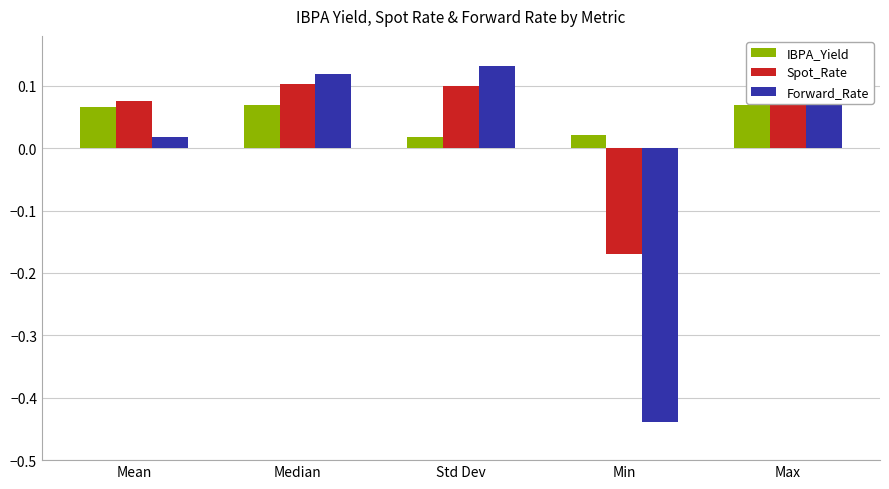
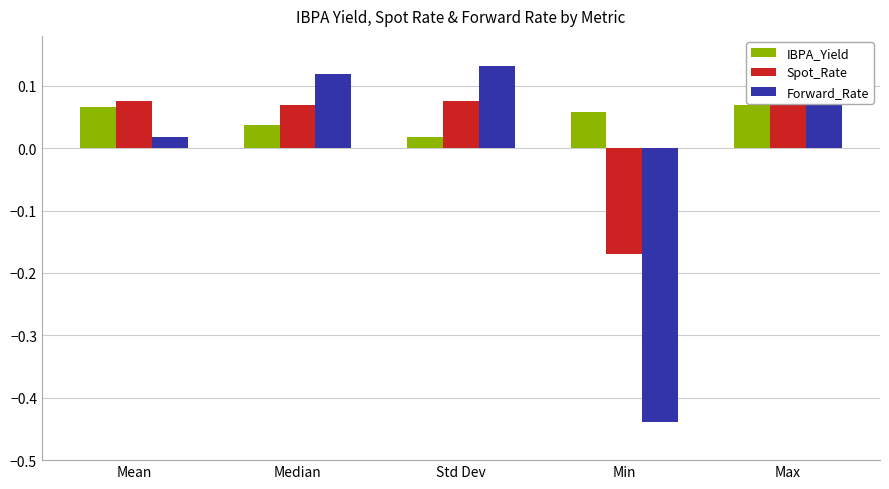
  {
    "IBPA_Yield": {
      "Mean": 0.07,
-     "Median": 0.07,
+     "Median": 0.04,
      "Std Dev": 0.02,
-     "Min": 0.02,
+     "Min": 0.06,
      "Max": 0.07
    },
    "Spot_Rate": {
      "Mean": 0.08,
-     "Median": 0.10,
-     "Std Dev": 0.10,
+     "Median": 0.07,
+     "Std Dev": 0.08,
      "Min": -0.17,
      "Max": 0.07
    },
    "Forward_Rate": {
      "Mean": 0.02,
      "Median": 0.12,
      "Std Dev": 0.13,
      "Min": -0.44
    }
  }
